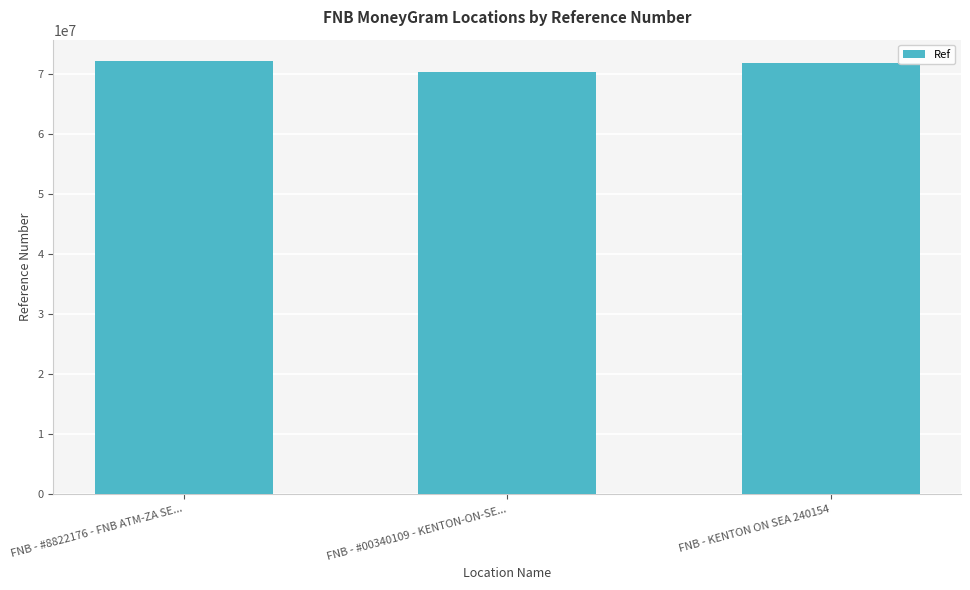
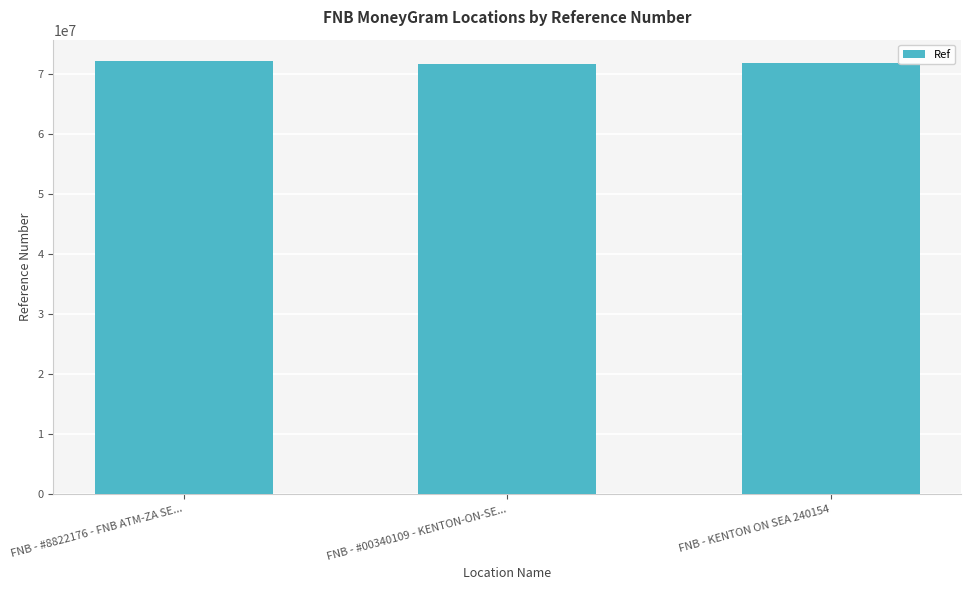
  {
    "FNB - #8822176 - FNB ATM-ZA SE...": 72000000,
-   "FNB - #00340109 - KENTON-ON-SE...": 70000000,
+   "FNB - #00340109 - KENTON-ON-SE...": 72000000,
    "FNB - KENTON ON SEA 240154": 72000000
  }
